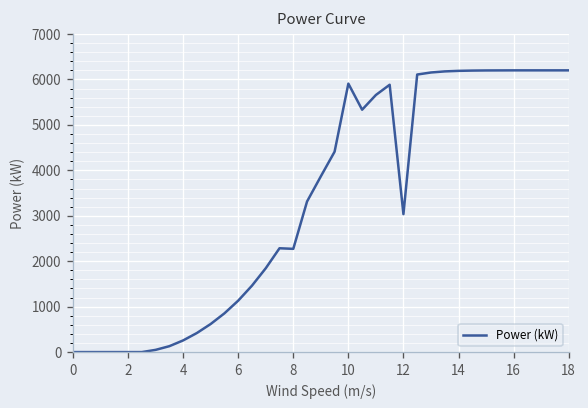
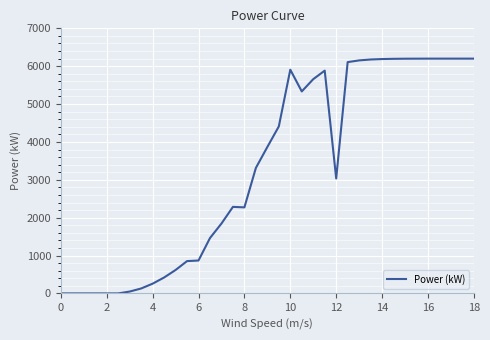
  {
    "0": 0,
    "2": 0,
    "4": 300,
-   "6": 1100,
+   "6": 900,
    "8": 2300,
    "10": 5900,
    "12": 3000,
    "14": 6200,
    "16": 6200,
    "18": 6200
  }
